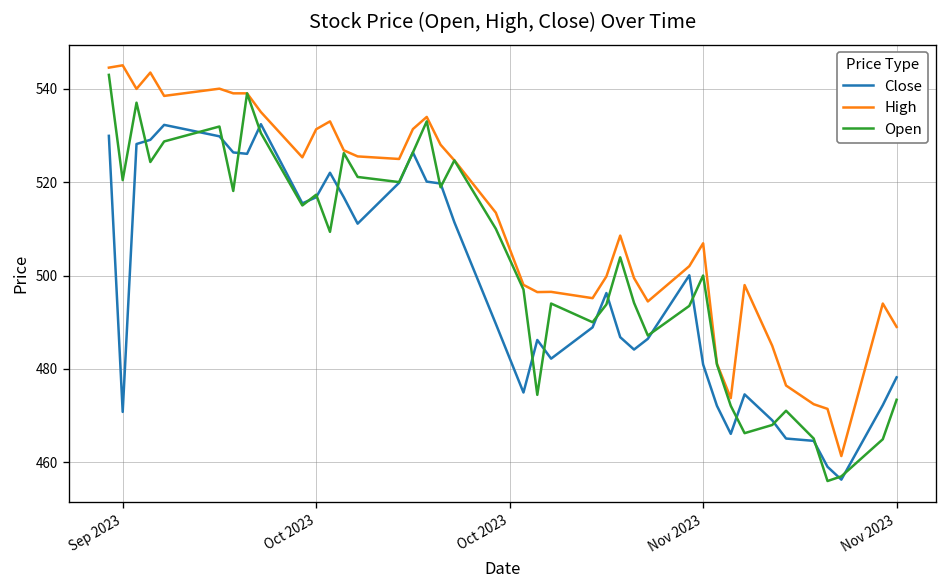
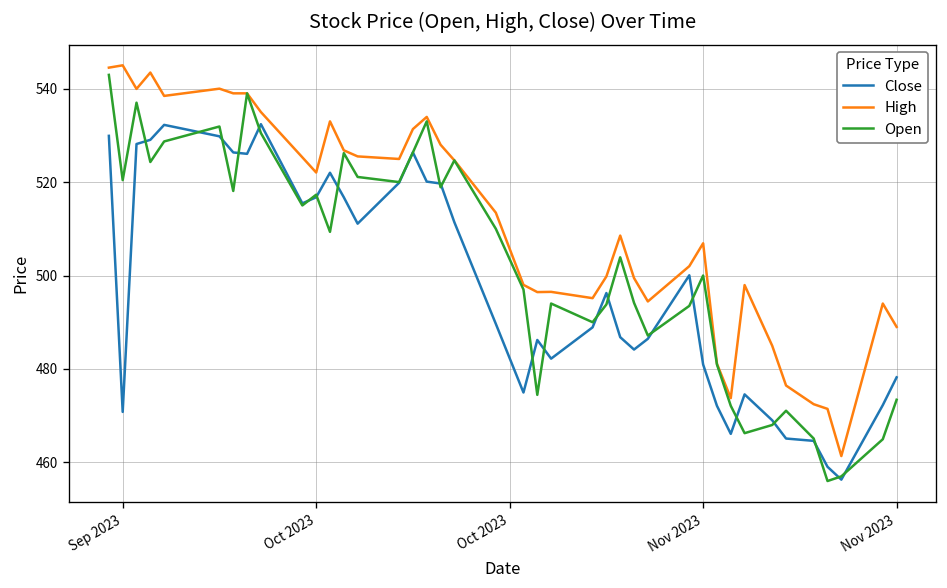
  {
    "Close": {
      "Sep 2023": 471
    },
    "High": {
      "Sep 2023": 545,
-     "Oct 2023": 531
+     "Oct 2023": 522
    },
    "Open": {
      "Sep 2023": 520
    }
  }
